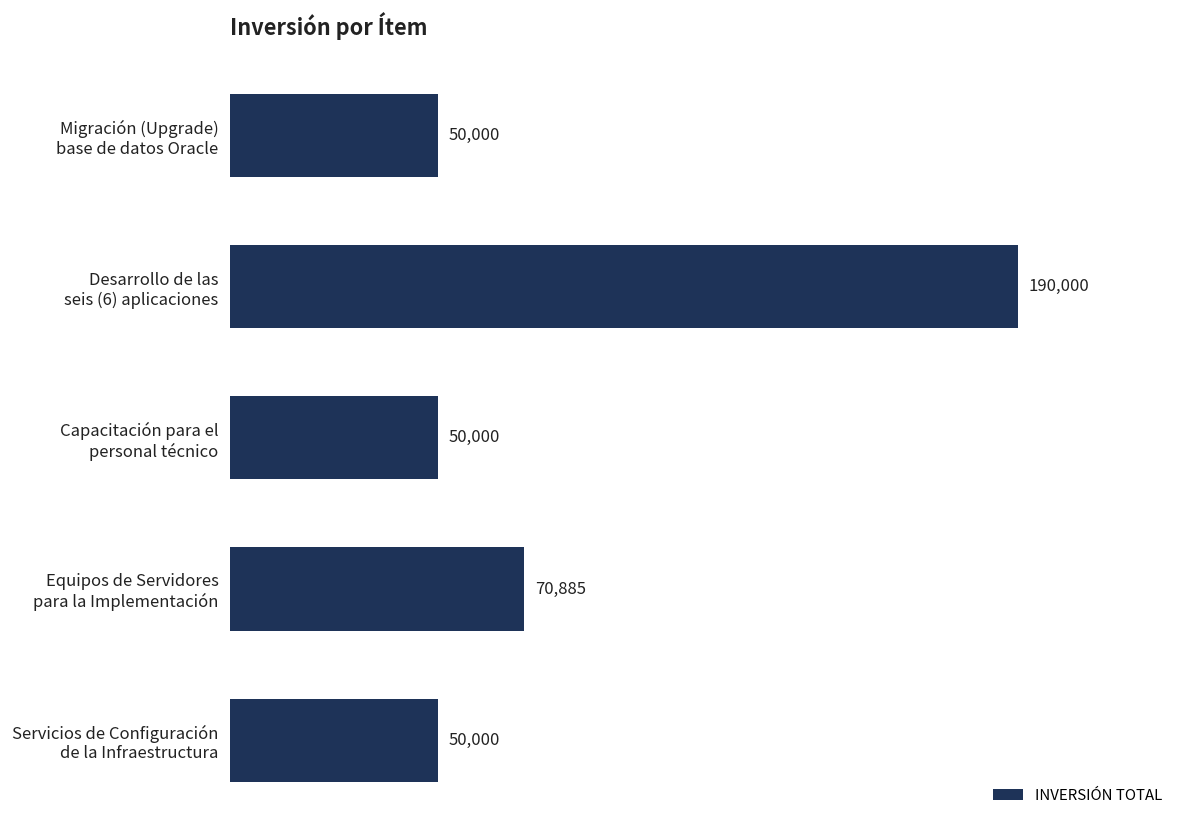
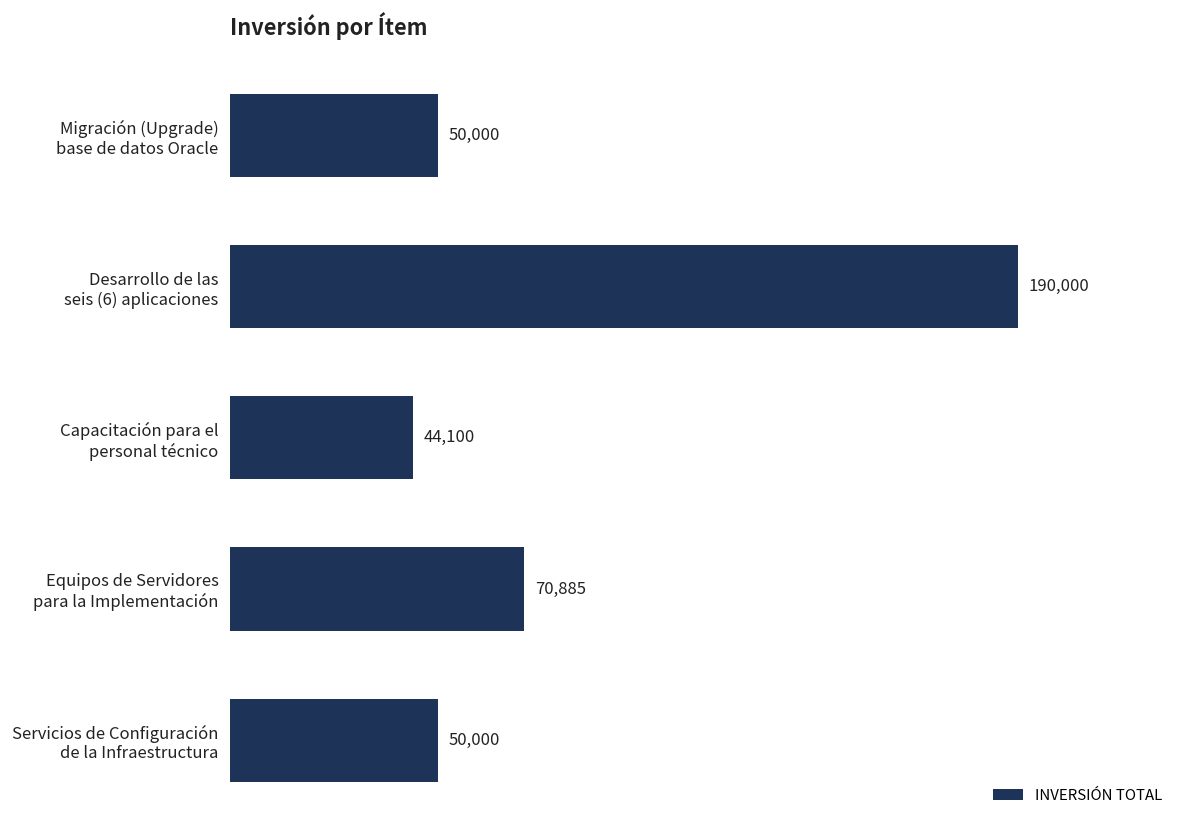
  {
    "Migración (Upgrade) base de datos Oracle": "50,000",
    "Desarrollo de las seis (6) aplicaciones": "190,000",
-   "Capacitación para el personal técnico": "50,000",
+   "Capacitación para el personal técnico": "44,100",
    "Equipos de Servidores para la Implementación": "70,885",
    "Servicios de Configuración de la Infraestructura": "50,000"
  }
